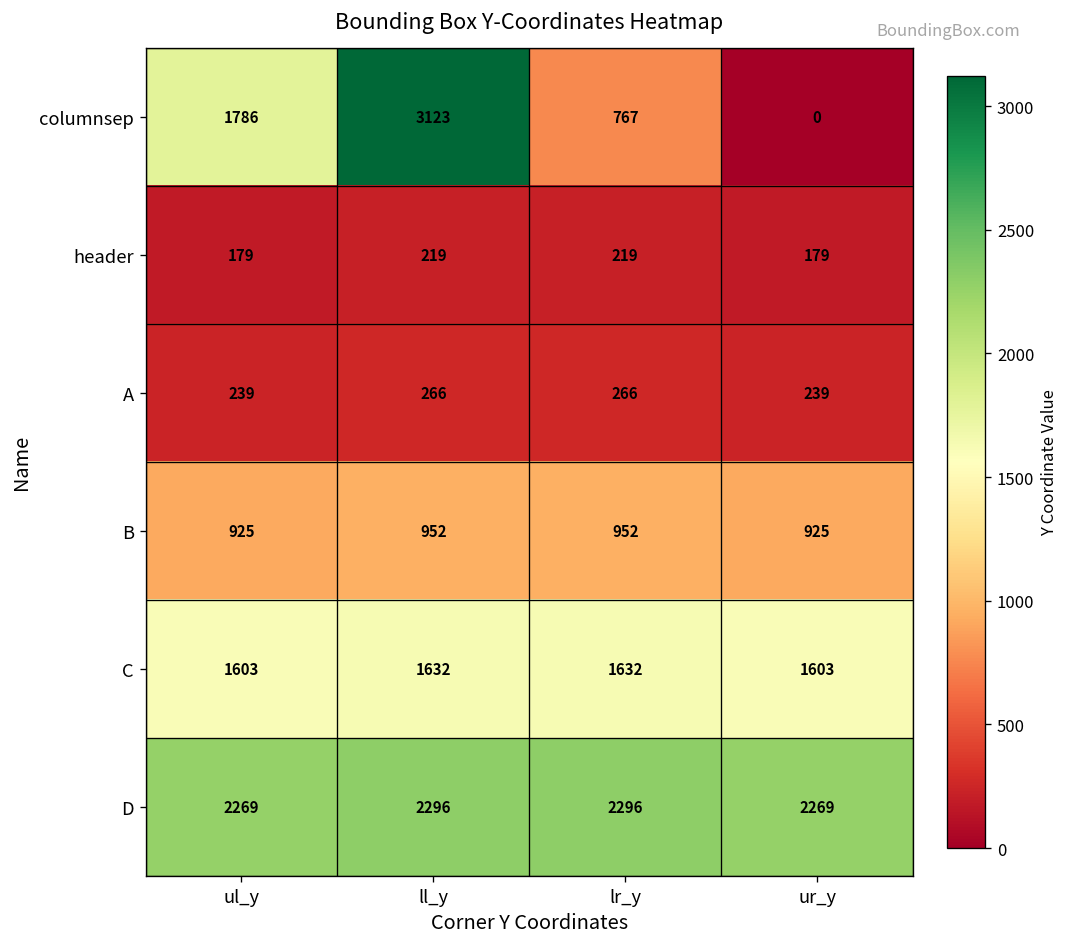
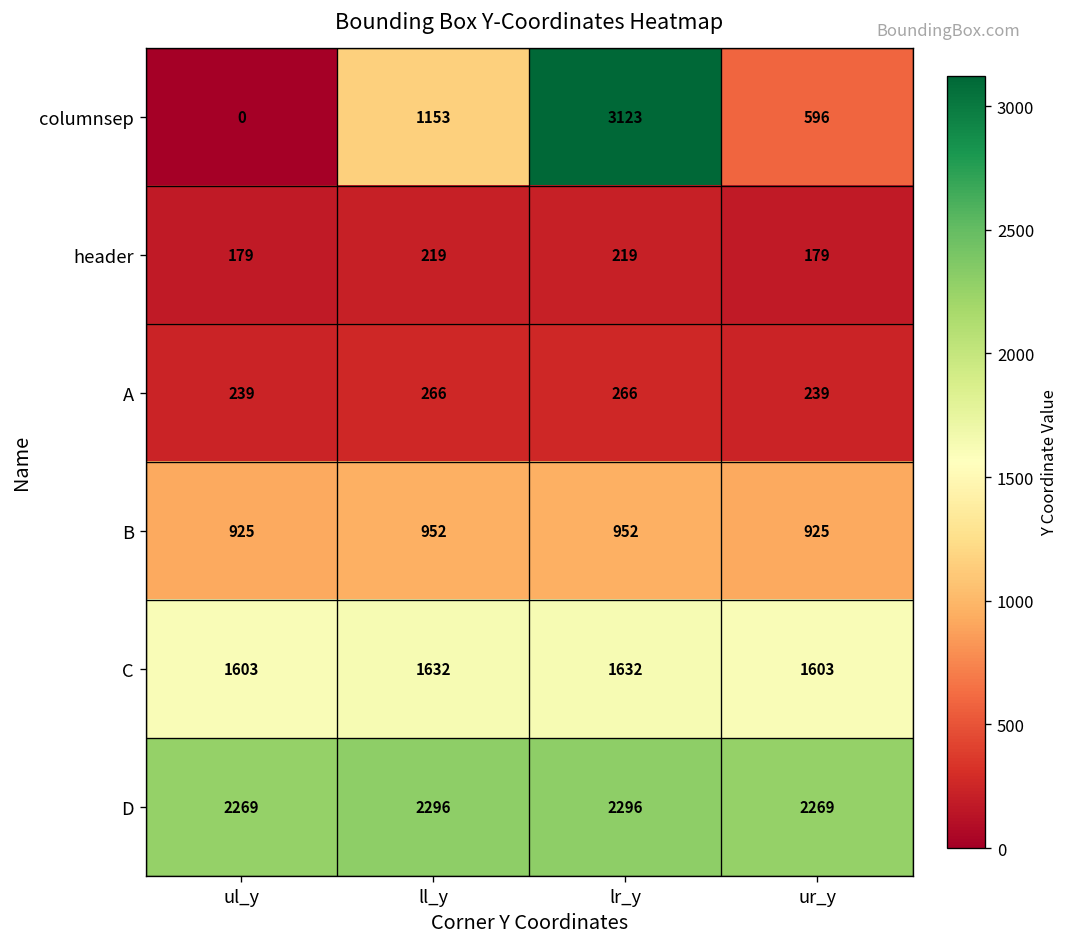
  {
    "columnsep": {
-     "ul_y": 1786,
-     "ll_y": 3123,
-     "lr_y": 767,
-     "ur_y": 0
+     "ul_y": 0,
+     "ll_y": 1153,
+     "lr_y": 3123,
+     "ur_y": 596
    },
    "header": {
      "ul_y": 179,
      "ll_y": 219,
      "lr_y": 219,
      "ur_y": 179
    },
    "A": {
      "ul_y": 239,
      "ll_y": 266,
      "lr_y": 266,
      "ur_y": 239
    },
    "B": {
      "ul_y": 925,
      "ll_y": 952,
      "lr_y": 952,
      "ur_y": 925
    },
    "C": {
      "ul_y": 1603,
      "ll_y": 1632,
      "lr_y": 1632,
      "ur_y": 1603
    },
    "D": {
      "ul_y": 2269,
      "ll_y": 2296,
      "lr_y": 2296,
      "ur_y": 2269
    }
  }
